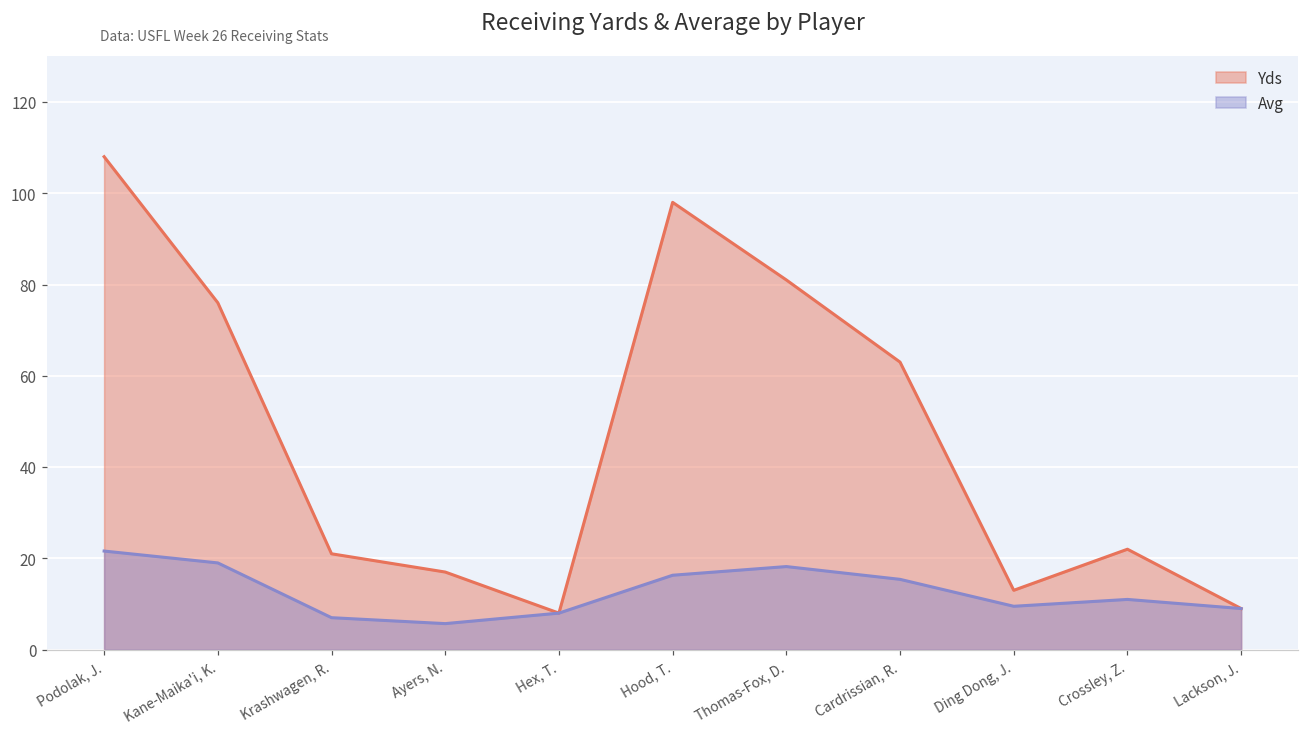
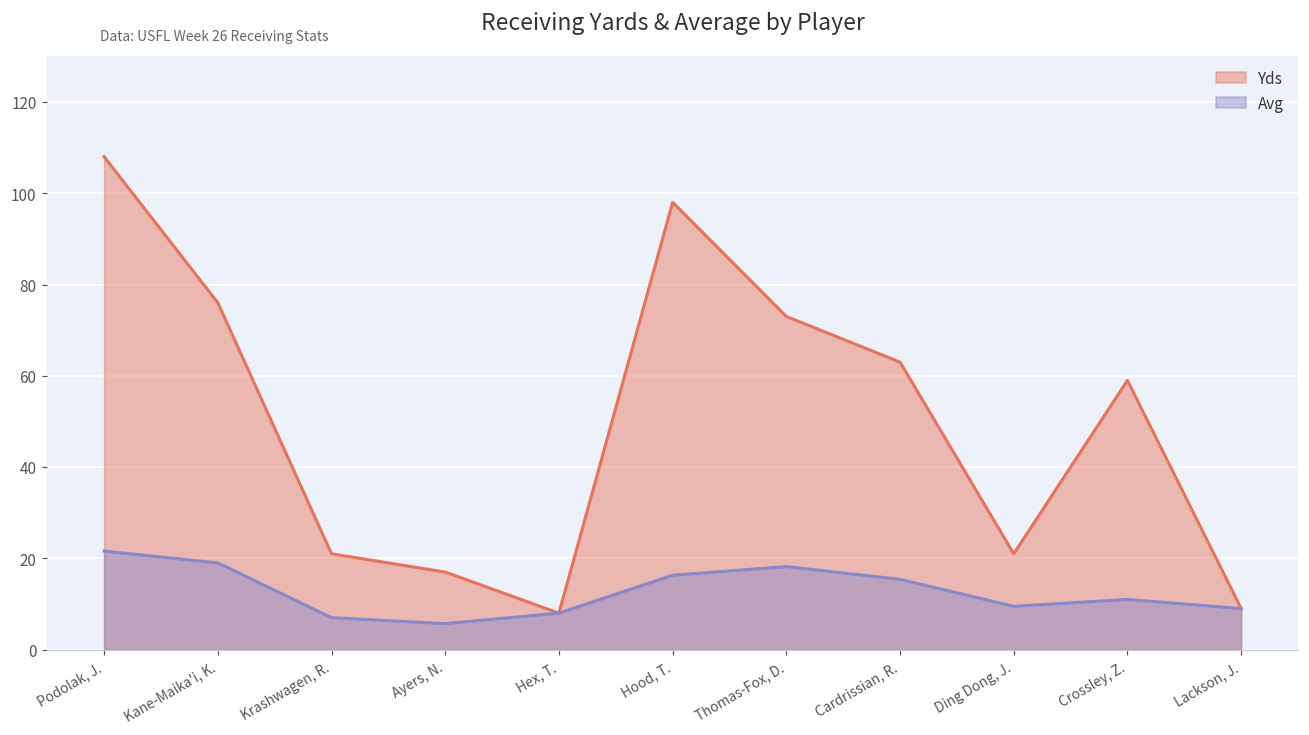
  {
    "Yds": {
      "Podolak, J.": 108,
      "Kane-Maika'i, K.": 76,
      "Krashwagen, R.": 21,
      "Ayers, N.": 17,
      "Hood, T.": 98,
-     "Thomas-Fox, D.": 81,
+     "Thomas-Fox, D.": 73,
      "Cardrissian, R.": 63,
-     "Ding Dong, J.": 13,
-     "Crossley, Z.": 22
+     "Ding Dong, J.": 21,
+     "Crossley, Z.": 59
    },
    "Avg": {
      "Podolak, J.": 22,
      "Kane-Maika'i, K.": 19,
      "Krashwagen, R.": 7,
      "Ayers, N.": 6,
      "Hood, T.": 16,
      "Thomas-Fox, D.": 18,
      "Cardrissian, R.": 15,
      "Ding Dong, J.": 10,
      "Crossley, Z.": 11
    }
  }
